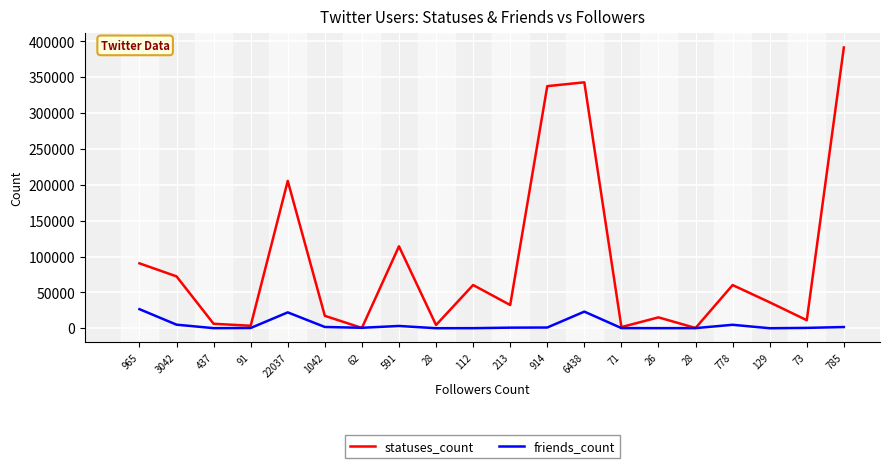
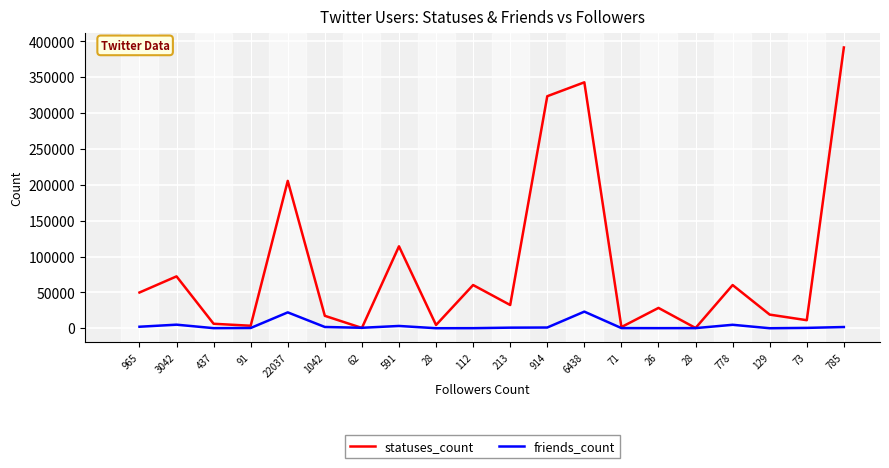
  {
    "statuses_count": {
-     "965": 90000,
+     "965": 50000,
      "3042": 70000,
      "437": 10000,
      "22037": 210000,
      "1042": 20000,
      "591": 110000,
      "112": 60000,
      "213": 30000,
-     "914": 340000,
+     "914": 320000,
      "6438": 340000,
-     "26": 20000,
+     "26": 30000,
      "778": 60000,
-     "129": 40000,
+     "129": 20000,
      "73": 10000,
      "785": 390000
    },
    "friends_count": {
-     "965": 30000,
+     "965": 0,
      "3042": 0,
      "437": 0,
      "22037": 20000,
      "1042": 0,
      "591": 0,
      "112": 0,
      "213": 0,
      "914": 0,
      "6438": 20000,
      "26": 0,
      "778": 0,
      "129": 0,
      "73": 0,
      "785": 0
    }
  }
